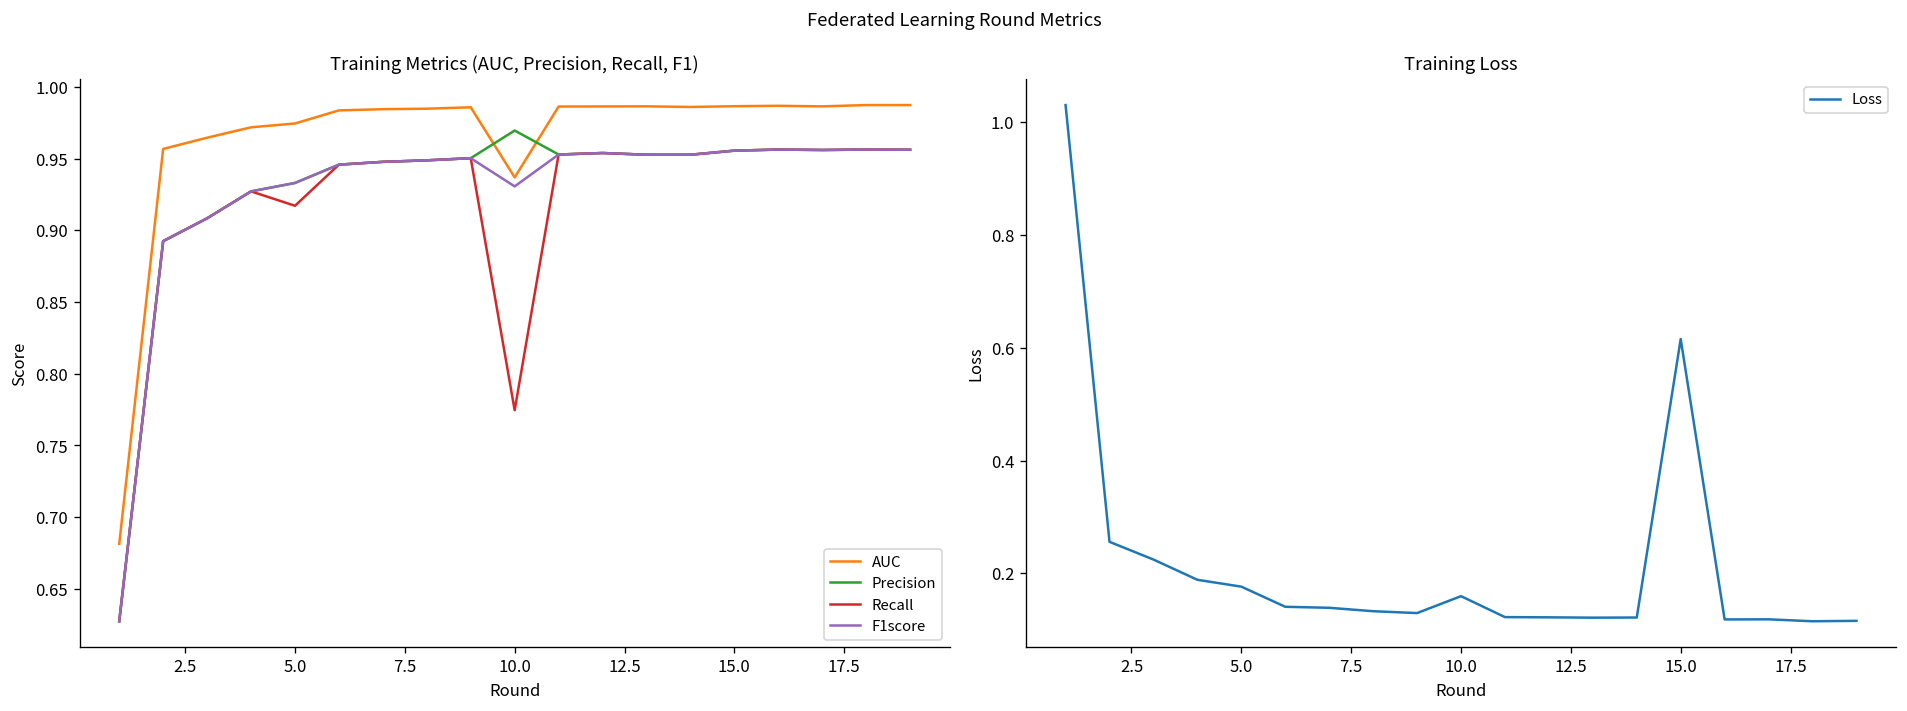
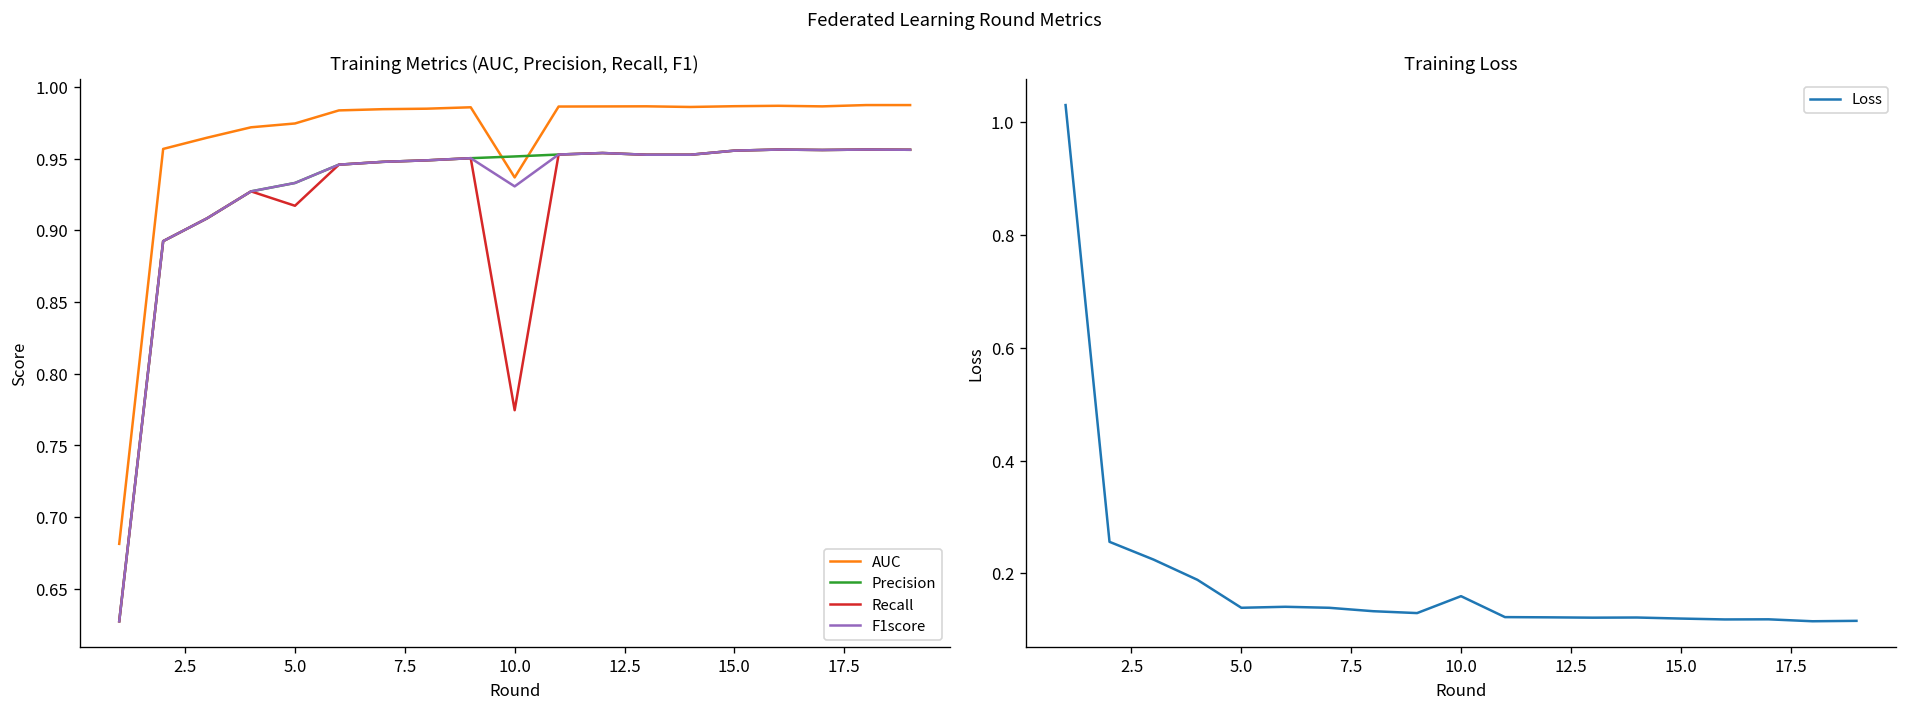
  {
    "Training Metrics (AUC, Precision, Recall, F1)": {
      "AUC": {
        "5.0": 0.974,
        "10.0": 0.937,
        "15.0": 0.987
      },
      "Precision": {
-       "10.0": 0.970
+       "10.0": 0.951
      },
      "Recall": {
        "5.0": 0.917,
        "10.0": 0.775
      },
      "F1score": {
        "10.0": 0.931
      }
    },
    "Training Loss": {
-     "5.0": 0.18,
+     "5.0": 0.14,
      "10.0": 0.16,
-     "15.0": 0.62
+     "15.0": 0.12
    }
  }
